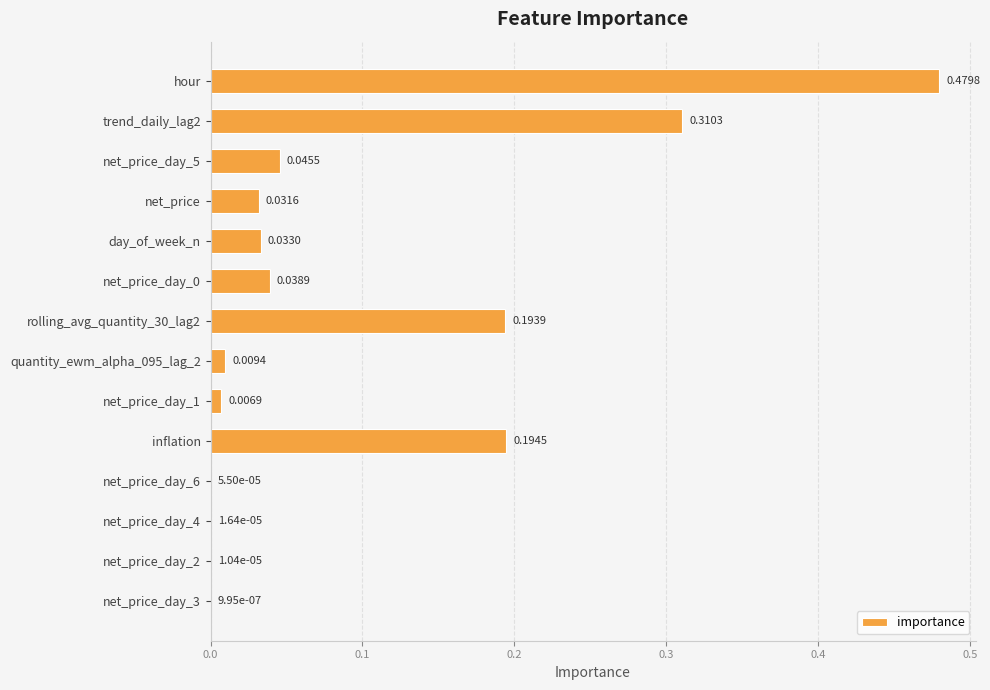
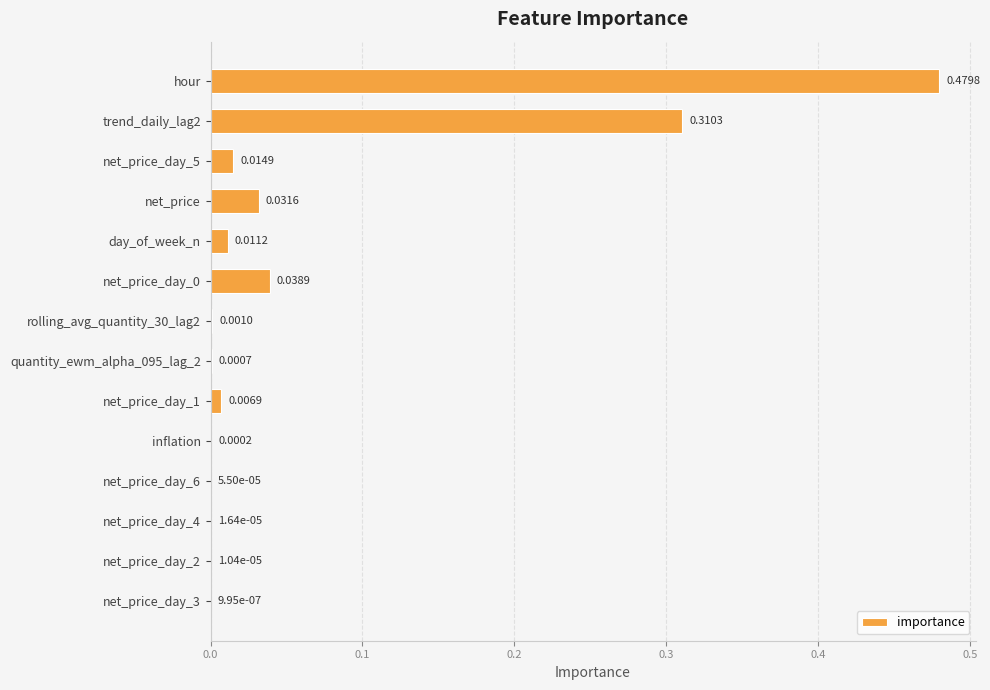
  {
    "hour": "0.4798",
    "trend_daily_lag2": "0.3103",
-   "net_price_day_5": "0.0455",
+   "net_price_day_5": "0.0149",
    "net_price": "0.0316",
-   "day_of_week_n": "0.0330",
+   "day_of_week_n": "0.0112",
    "net_price_day_0": "0.0389",
-   "rolling_avg_quantity_30_lag2": "0.1939",
-   "quantity_ewm_alpha_095_lag_2": "0.0094",
+   "rolling_avg_quantity_30_lag2": "0.0010",
+   "quantity_ewm_alpha_095_lag_2": "0.0007",
    "net_price_day_1": "0.0069",
-   "inflation": "0.1945",
+   "inflation": "0.0002",
    "net_price_day_6": "5.50e-05",
    "net_price_day_4": "1.64e-05",
    "net_price_day_2": "1.04e-05",
    "net_price_day_3": "9.95e-07"
  }
